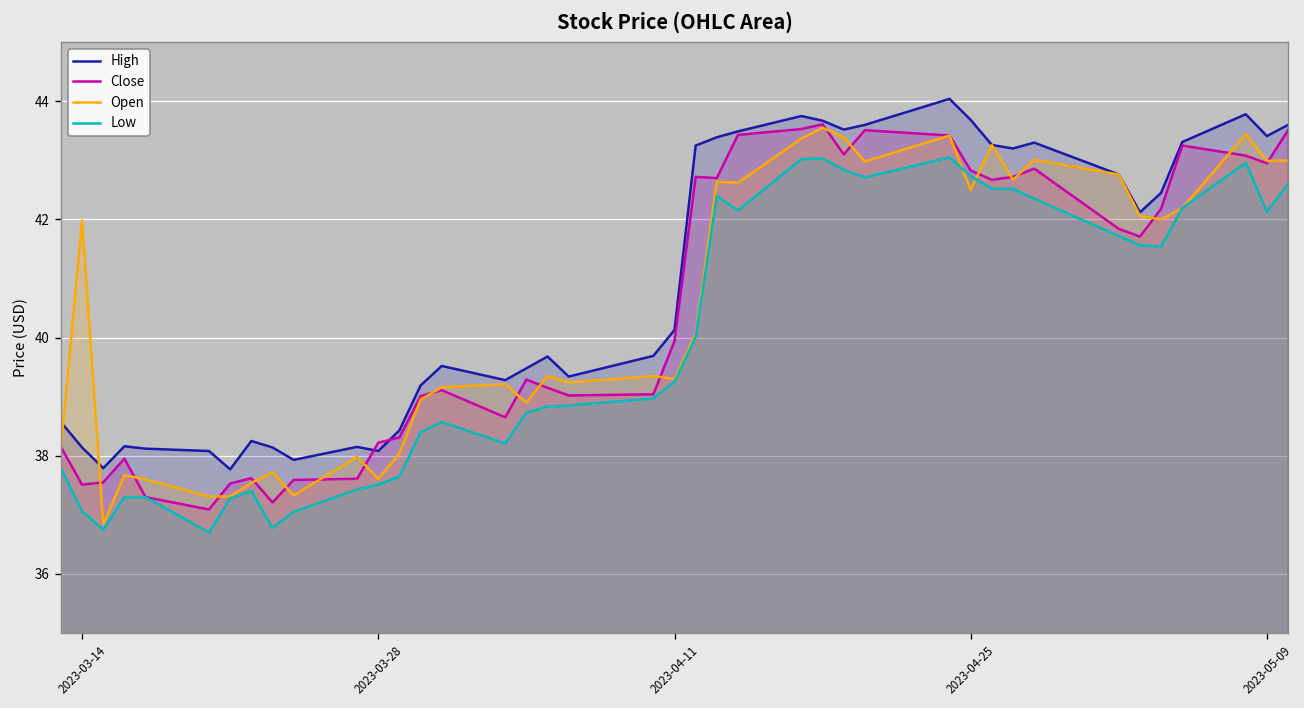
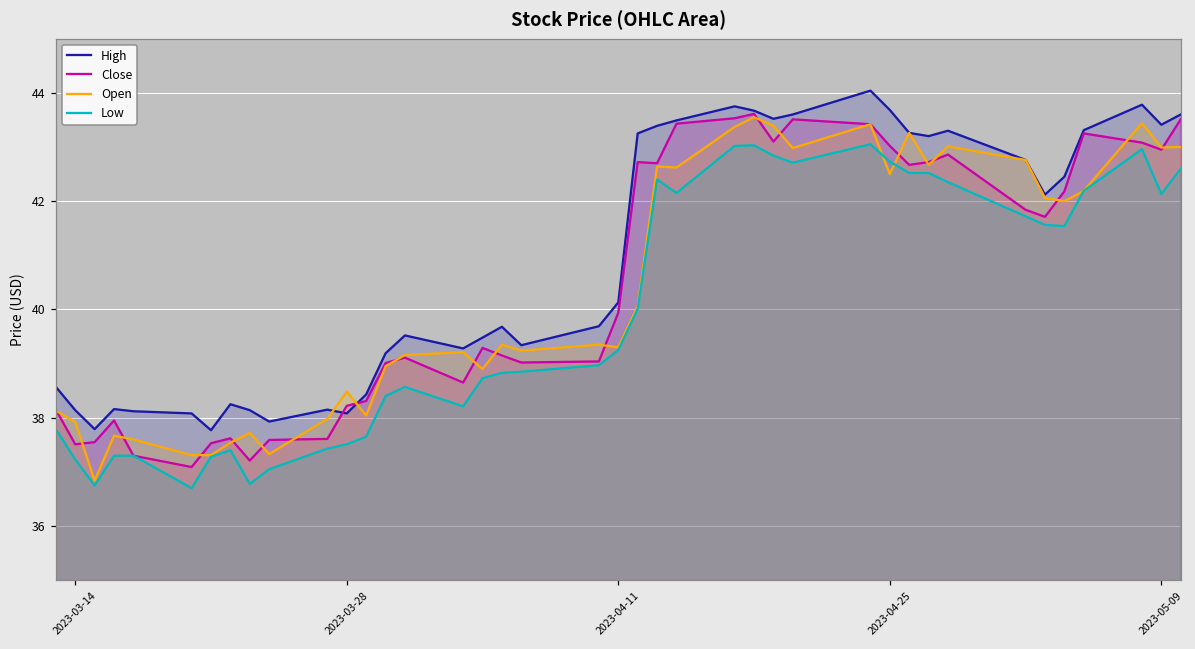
  {
    "High": {
      "2023-03-14": 38.1,
      "2023-03-28": 38.1,
      "2023-04-11": 40.1,
      "2023-04-25": 43.7,
      "2023-05-09": 43.4
    },
    "Close": {
      "2023-03-14": 37.5,
      "2023-03-28": 38.2,
      "2023-04-11": 39.9,
-     "2023-04-25": 42.8
+     "2023-04-25": 43.0
    },
    "Open": {
-     "2023-03-14": 42.0,
-     "2023-03-28": 37.6,
+     "2023-03-14": 37.9,
+     "2023-03-28": 38.5,
      "2023-04-25": 42.5
    },
    "Low": {
-     "2023-03-14": 37.1,
+     "2023-03-14": 37.2,
      "2023-03-28": 37.5,
      "2023-04-25": 42.7,
      "2023-05-09": 42.1
    }
  }
